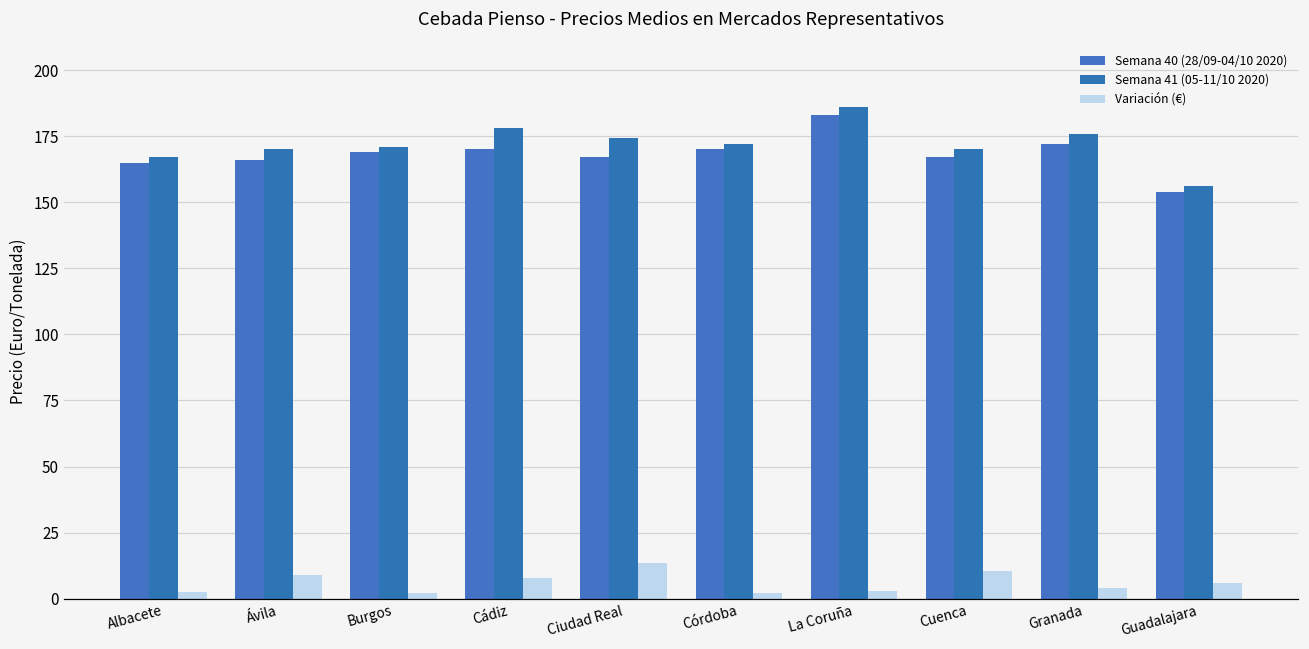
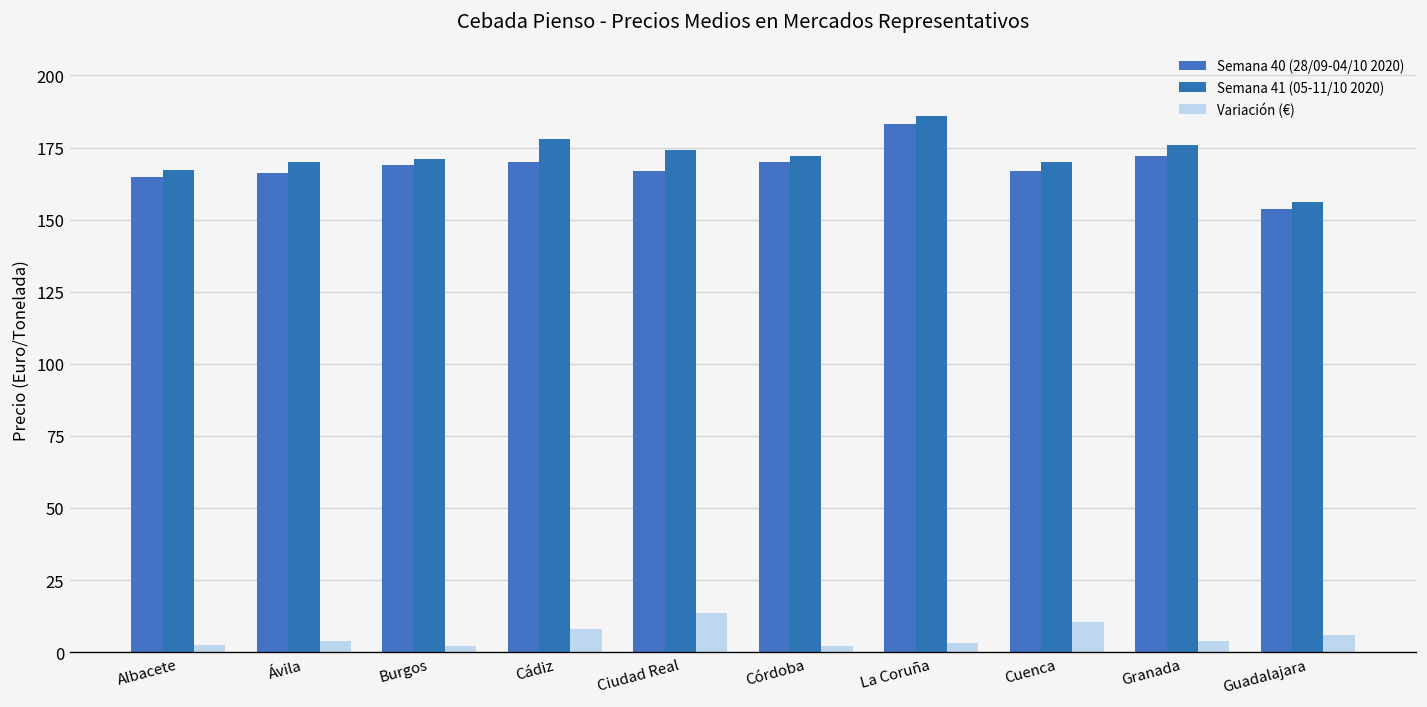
  {
    "Variación (€)": {
      "Albacete": 2,
-     "Ávila": 9,
+     "Ávila": 4,
      "Burgos": 2,
      "Cádiz": 8,
      "Ciudad Real": 13,
      "Córdoba": 2,
      "La Coruña": 3,
      "Cuenca": 10,
      "Granada": 4,
      "Guadalajara": 6
    }
  }
